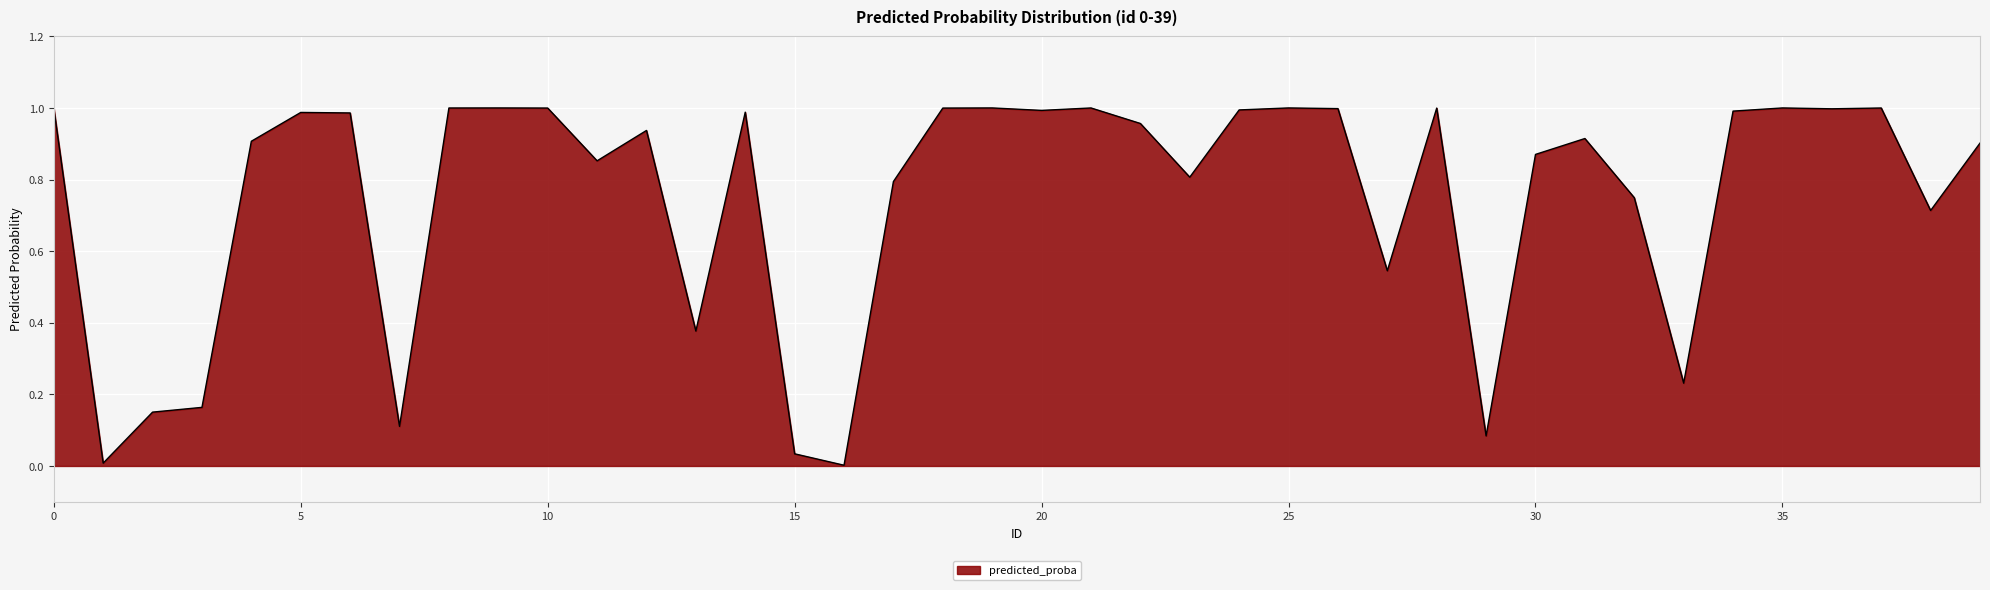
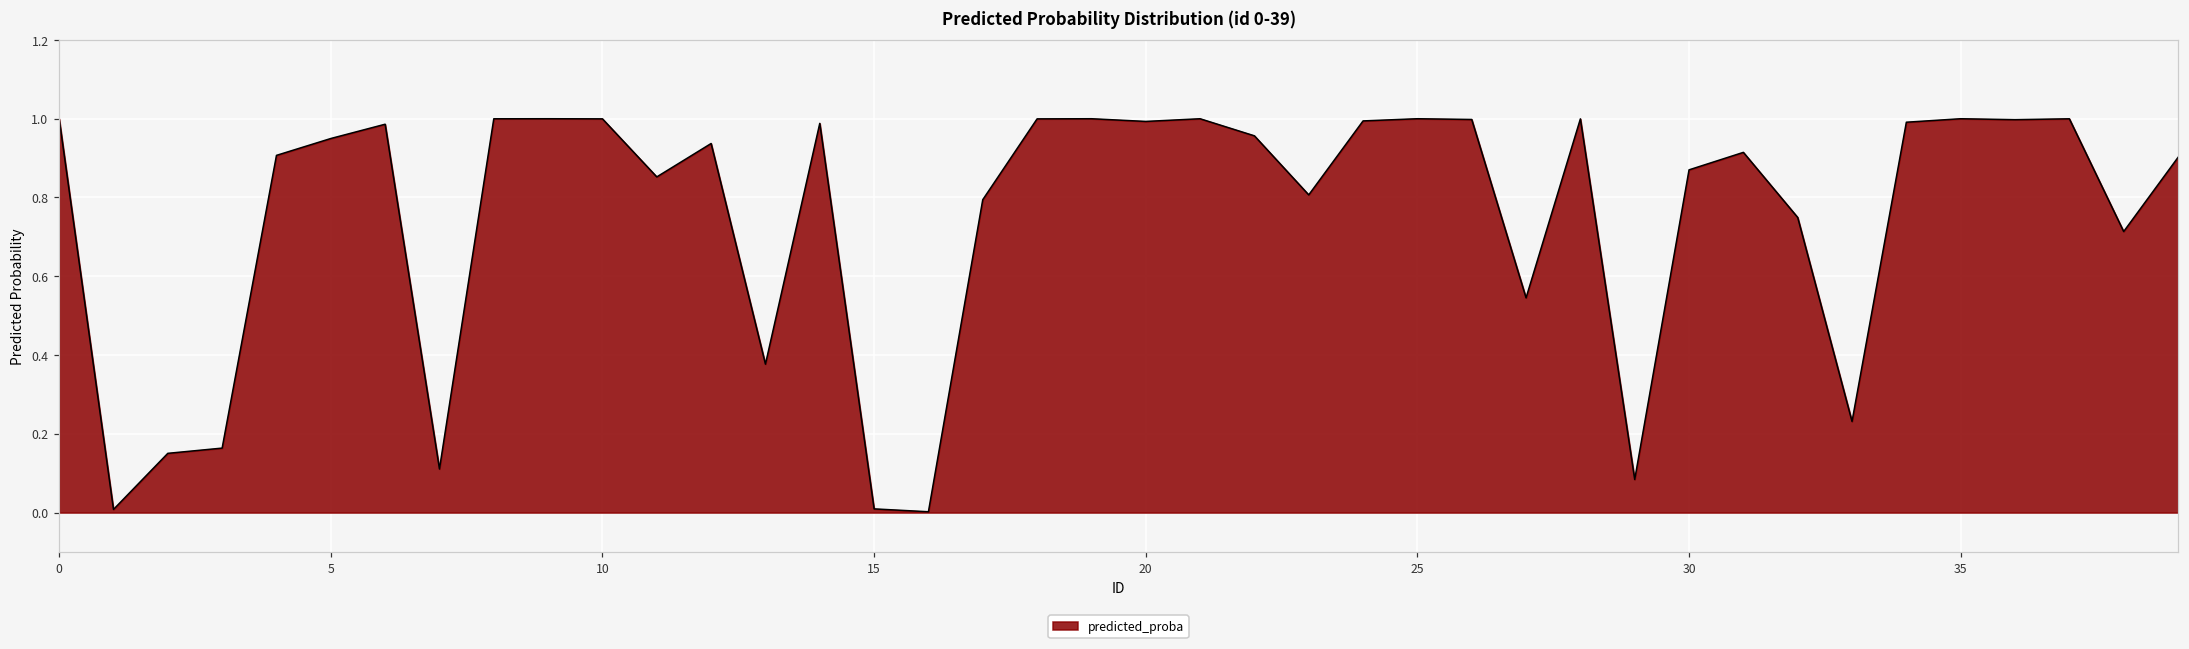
  {
    "0": 1.00,
-   "5": 0.99,
+   "5": 0.95,
    "10": 1.00,
-   "15": 0.03,
+   "15": 0.01,
    "20": 0.99,
    "25": 1.00,
    "30": 0.87,
    "35": 1.00
  }
